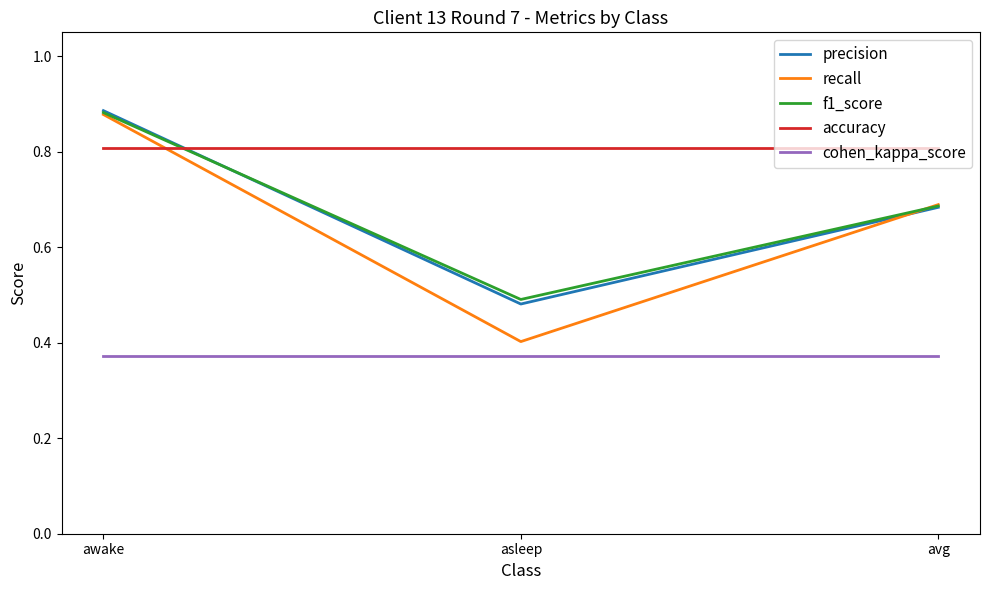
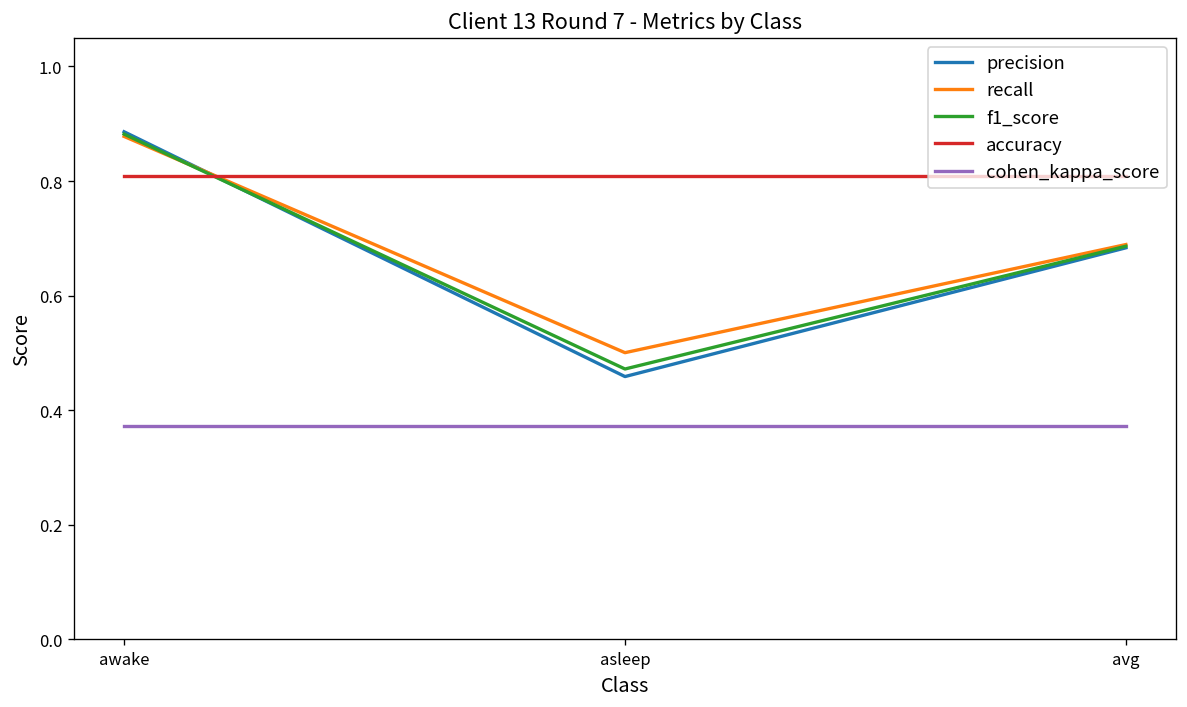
  {
    "precision": {
-     "asleep": 0.48
+     "asleep": 0.46
    },
    "recall": {
-     "asleep": 0.40
+     "asleep": 0.50
    },
    "f1_score": {
-     "asleep": 0.49
+     "asleep": 0.47
    },
    "accuracy": {
      "awake": 0.81,
      "asleep": 0.81
    },
    "cohen_kappa_score": {
      "awake": 0.37,
      "asleep": 0.37,
      "avg": 0.37
    }
  }
